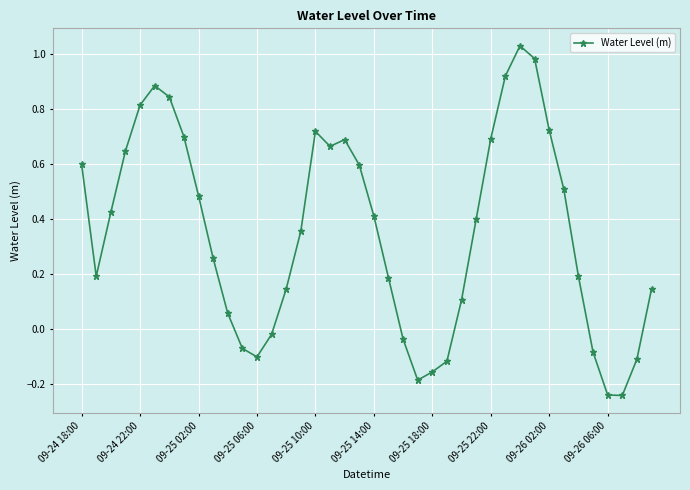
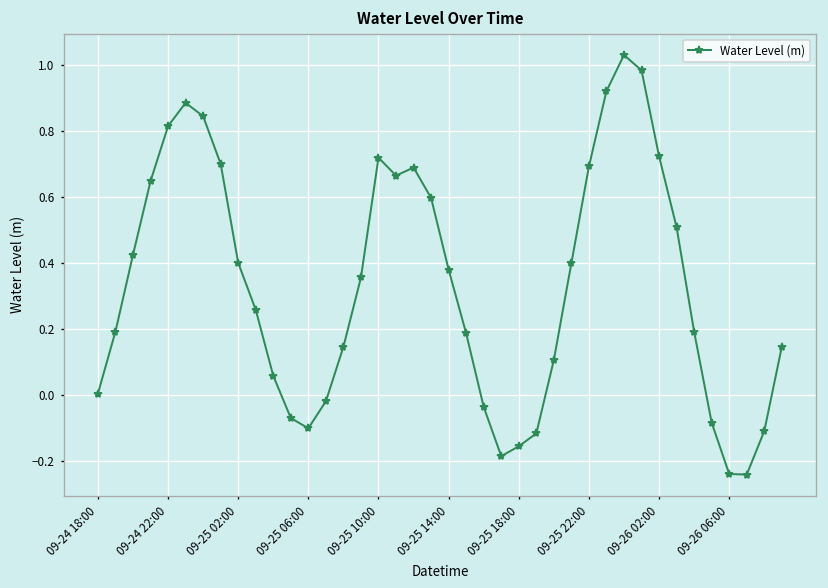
  {
-   "09-24 18:00": 0.60,
+   "09-24 18:00": 0.00,
    "09-24 22:00": 0.81,
-   "09-25 02:00": 0.48,
+   "09-25 02:00": 0.40,
    "09-25 06:00": -0.10,
    "09-25 10:00": 0.72,
-   "09-25 14:00": 0.41,
+   "09-25 14:00": 0.38,
    "09-25 18:00": -0.16,
    "09-25 22:00": 0.69,
    "09-26 02:00": 0.72,
    "09-26 06:00": -0.24
  }
